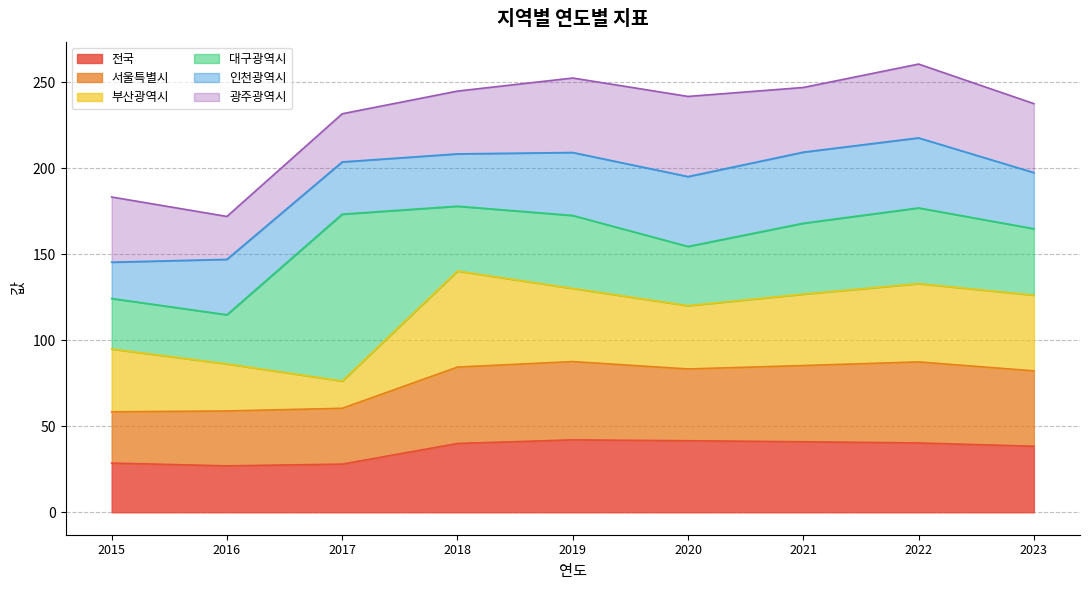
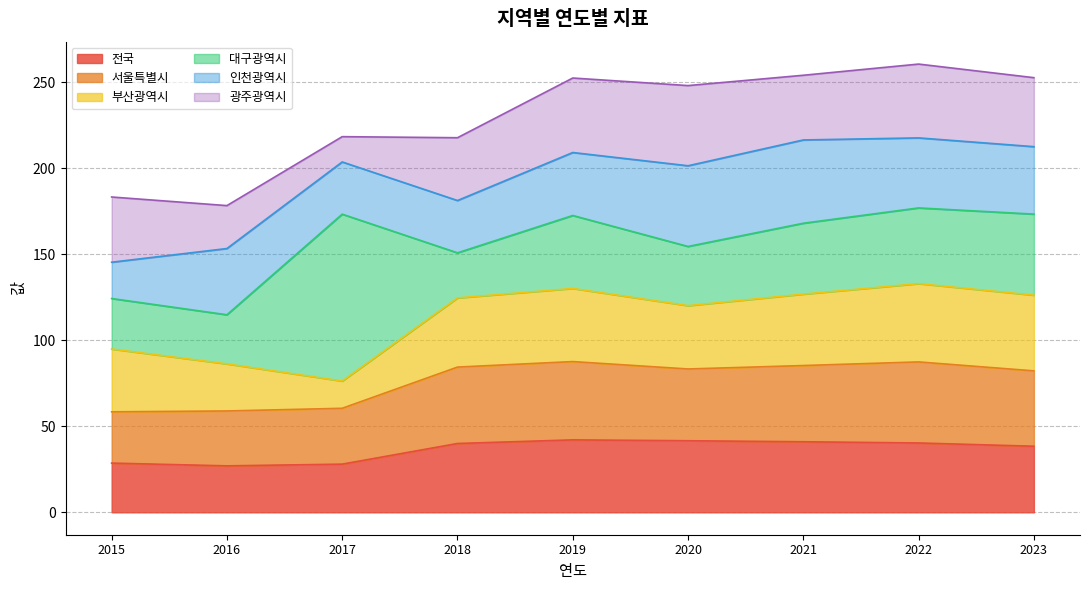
  {
    "부산광역시": {
      "2015": 37,
      "2016": 27,
      "2017": 16,
-     "2018": 56,
+     "2018": 40,
      "2019": 43,
      "2020": 37,
      "2021": 42,
      "2022": 46,
      "2023": 44
    },
    "대구광역시": {
      "2015": 29,
      "2016": 29,
      "2017": 97,
-     "2018": 38,
+     "2018": 26,
      "2019": 42,
      "2020": 34,
      "2021": 41,
      "2022": 44,
-     "2023": 39
+     "2023": 47
    },
    "인천광역시": {
      "2015": 21,
-     "2016": 32,
+     "2016": 39,
      "2017": 30,
      "2018": 30,
      "2019": 37,
-     "2020": 41,
-     "2021": 41,
+     "2020": 47,
+     "2021": 48,
      "2022": 41,
-     "2023": 33
+     "2023": 39
    },
    "광주광역시": {
      "2015": 38,
      "2016": 25,
-     "2017": 28,
+     "2017": 15,
      "2018": 37,
      "2019": 43,
      "2020": 47,
      "2021": 38,
      "2022": 43,
      "2023": 40
    }
  }
